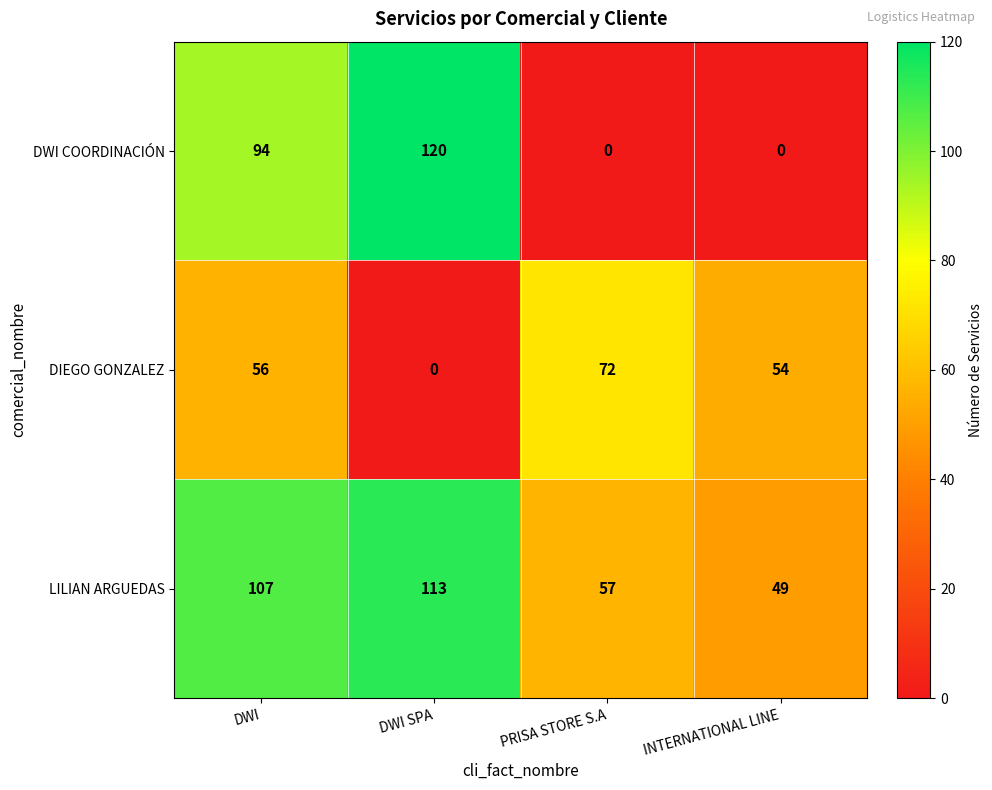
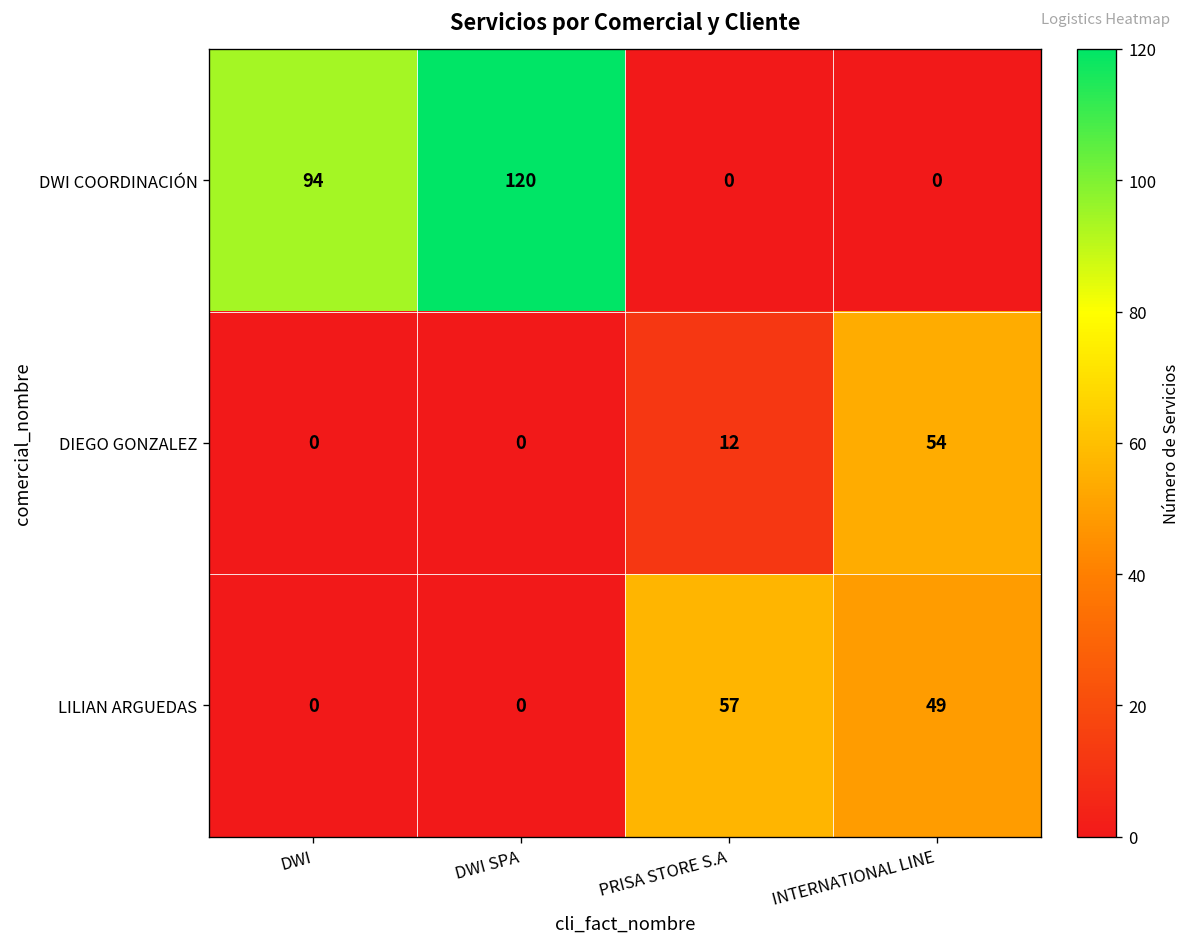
  {
    "DWI COORDINACIÓN": {
      "DWI": 94,
      "DWI SPA": 120,
      "PRISA STORE S.A": 0,
      "INTERNATIONAL LINE": 0
    },
    "DIEGO GONZALEZ": {
-     "DWI": 56,
+     "DWI": 0,
      "DWI SPA": 0,
-     "PRISA STORE S.A": 72,
+     "PRISA STORE S.A": 12,
      "INTERNATIONAL LINE": 54
    },
    "LILIAN ARGUEDAS": {
-     "DWI": 107,
-     "DWI SPA": 113,
+     "DWI": 0,
+     "DWI SPA": 0,
      "PRISA STORE S.A": 57,
      "INTERNATIONAL LINE": 49
    }
  }
